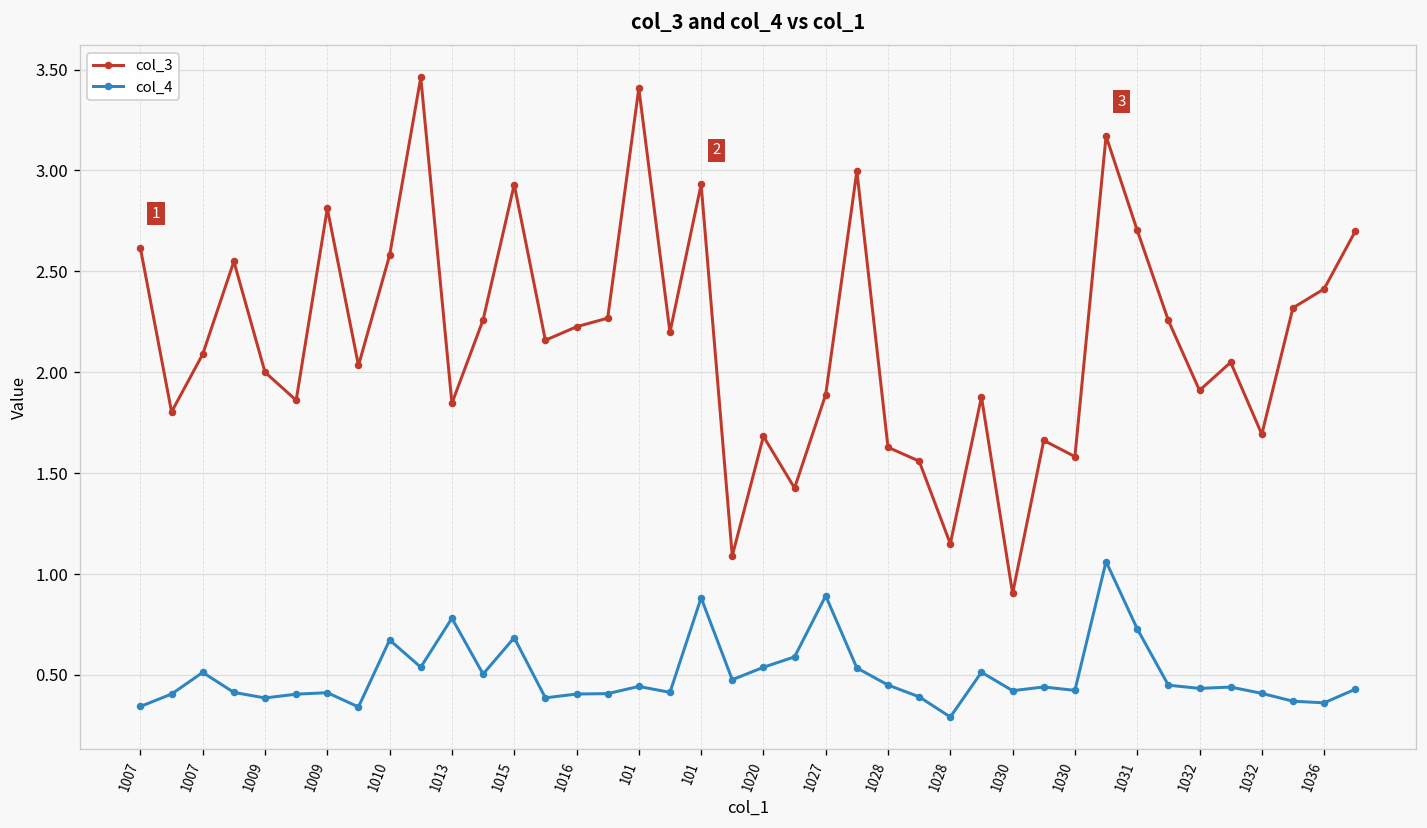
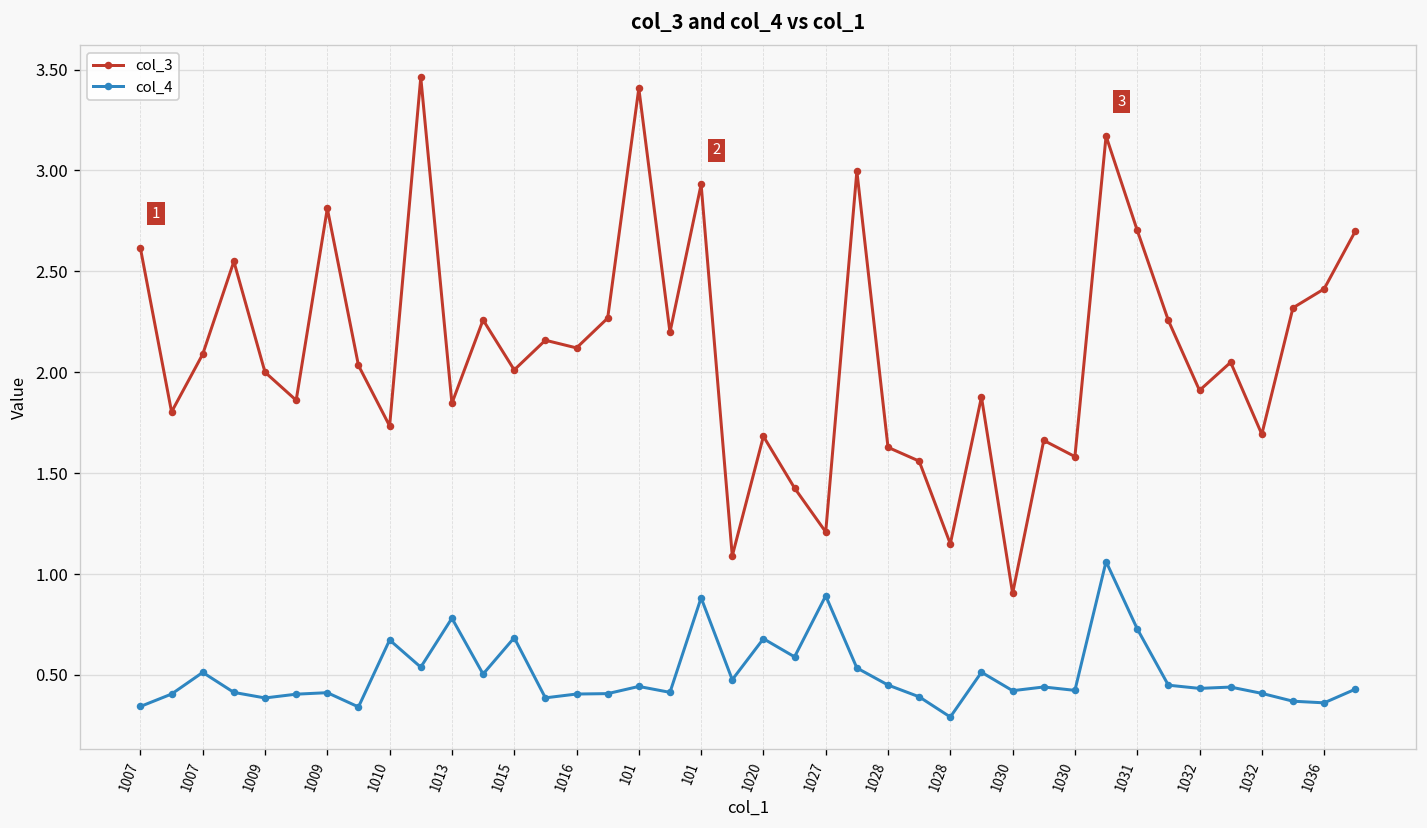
  {
    "col_3": {
-     "1010": 2.58,
+     "1010": 1.73,
      "1013": 1.85,
-     "1015": 2.93,
-     "1016": 2.23,
+     "1015": 2.01,
+     "1016": 2.12,
      "1020": 1.68,
-     "1027": 1.89,
+     "1027": 1.21,
      "1031": 2.70,
      "1036": 2.41
    },
    "col_4": {
      "1010": 0.67,
      "1013": 0.78,
      "1015": 0.68,
      "1016": 0.41,
-     "1020": 0.54,
+     "1020": 0.68,
      "1027": 0.89,
      "1031": 0.73,
      "1036": 0.36
    }
  }
